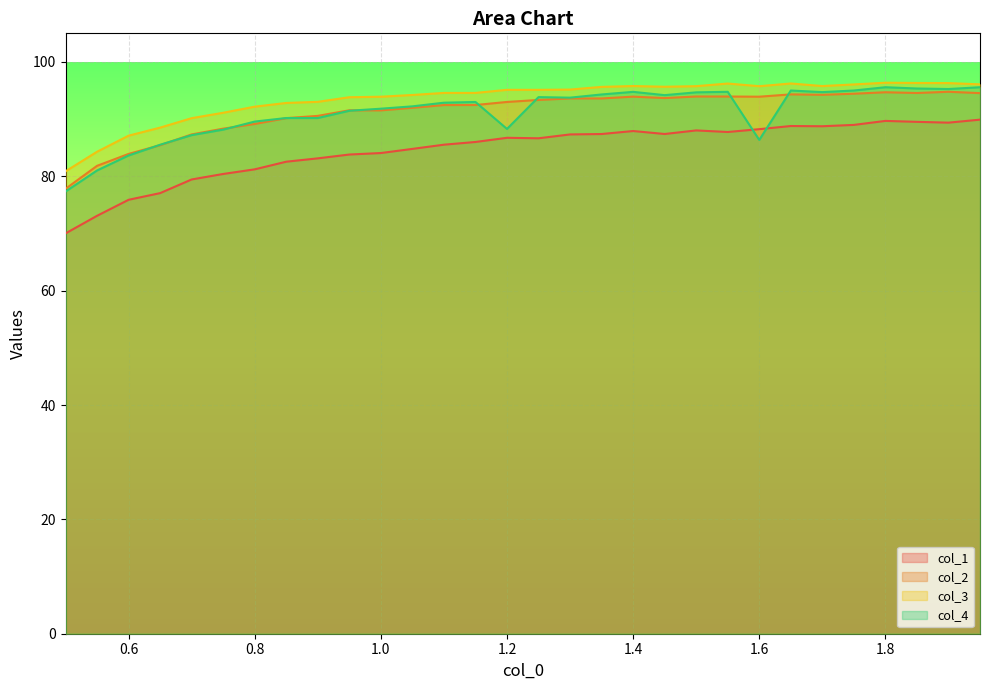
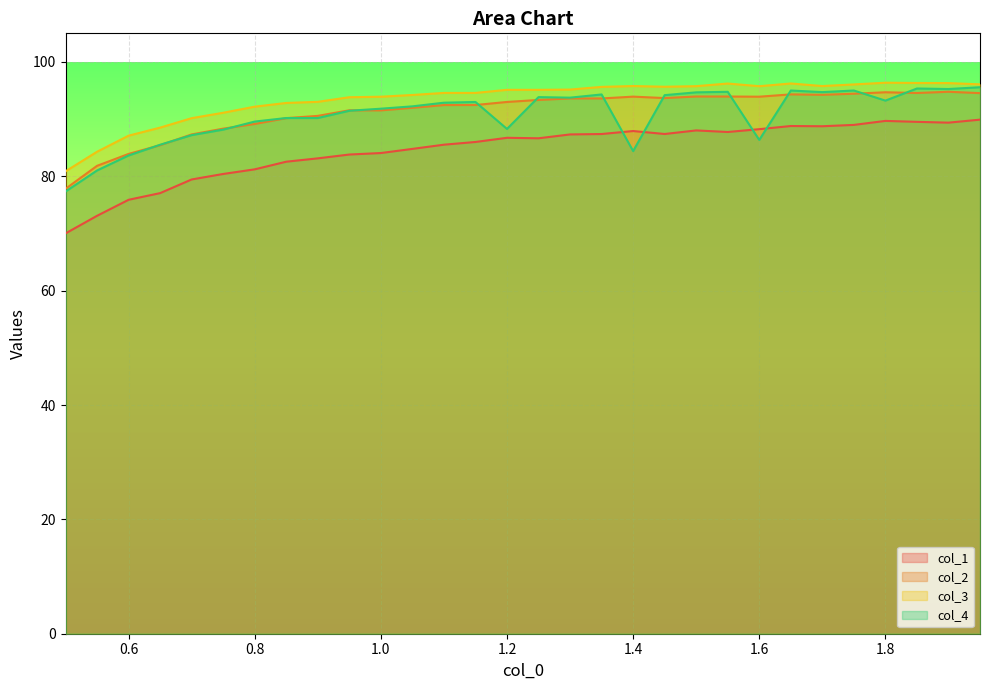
  {
    "col_4": {
      "1.2": 88,
-     "1.4": 95,
+     "1.4": 84,
      "1.6": 86,
-     "1.8": 96
+     "1.8": 93
    }
  }
